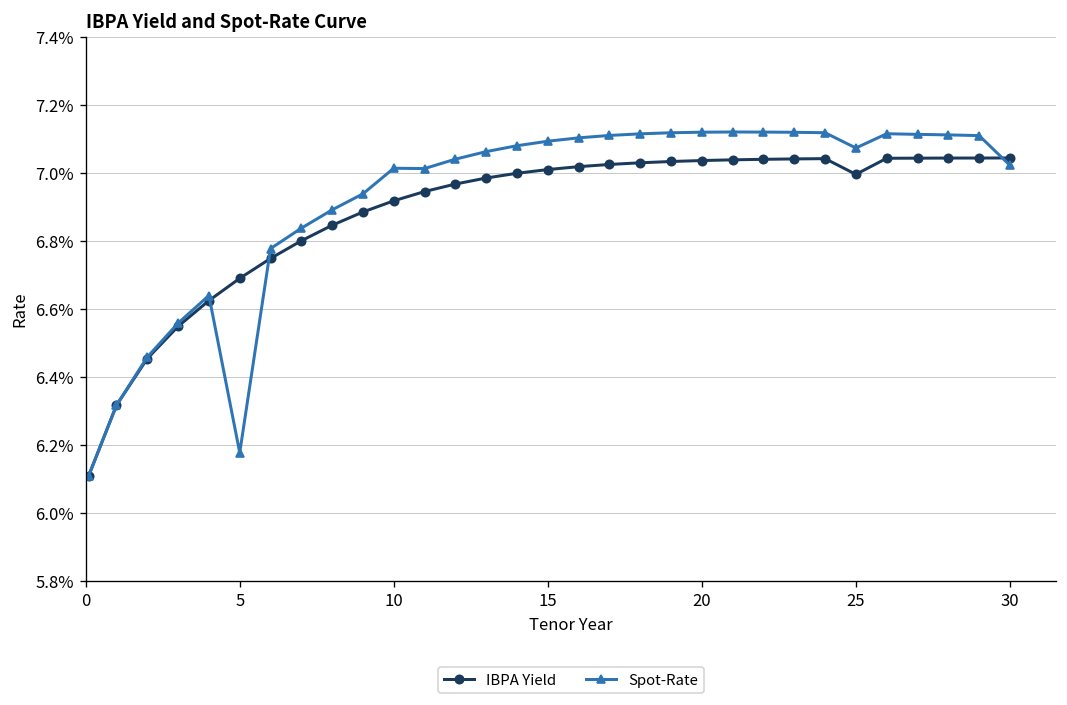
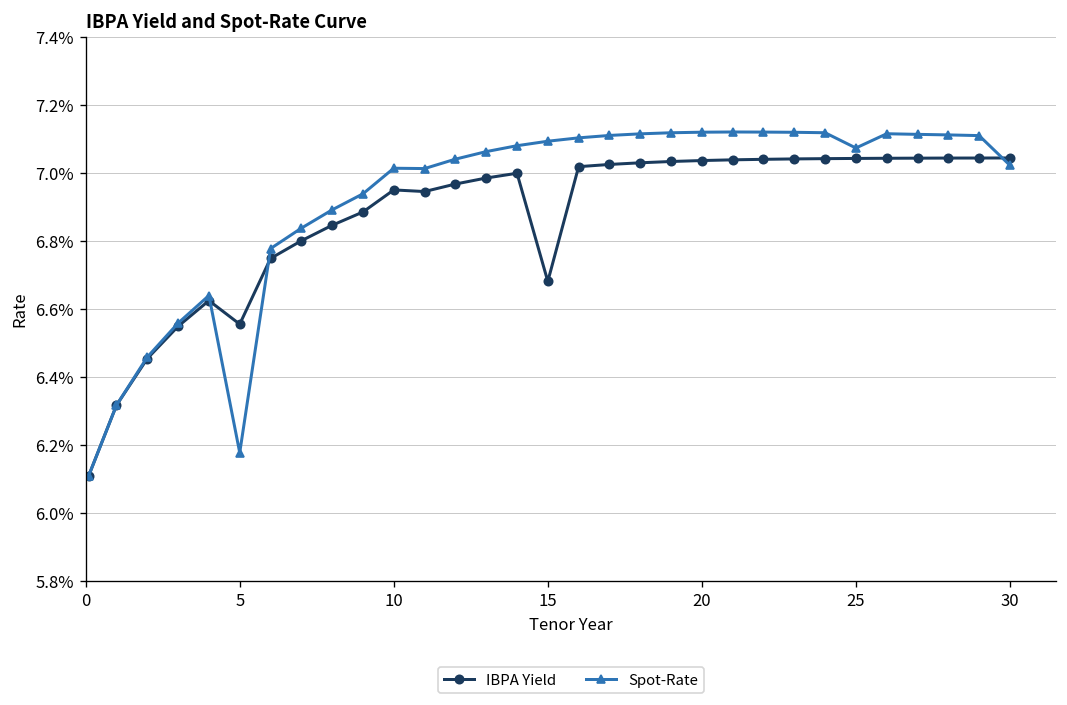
  {
    "IBPA Yield": {
-     "5": "6.69%",
-     "10": "6.92%",
-     "15": "7.01%",
+     "5": "6.56%",
+     "10": "6.95%",
+     "15": "6.68%",
      "20": "7.04%",
-     "25": "7.00%",
+     "25": "7.04%",
      "30": "7.04%"
    },
    "Spot-Rate": {
      "5": "6.18%",
      "10": "7.01%",
      "15": "7.09%",
      "20": "7.12%",
      "25": "7.07%",
      "30": "7.02%"
    }
  }
